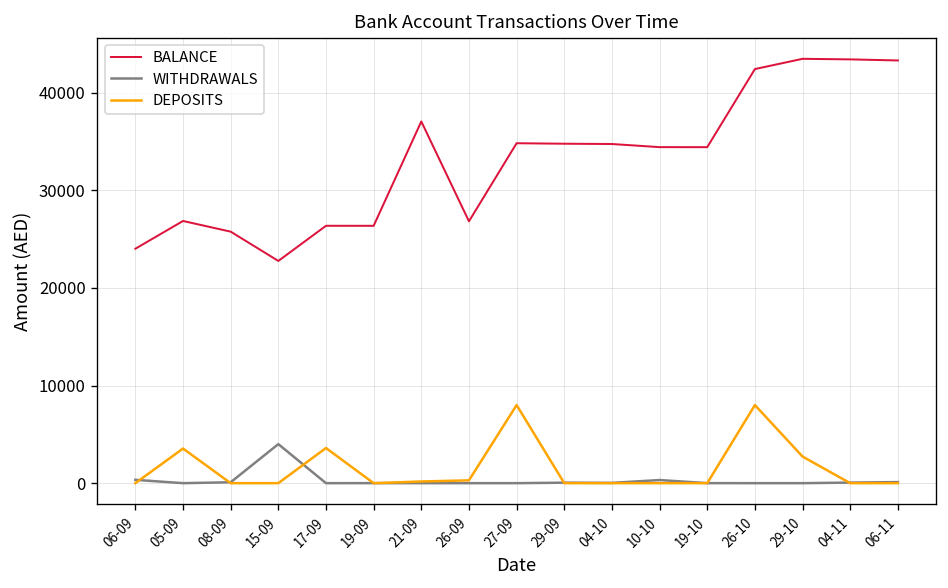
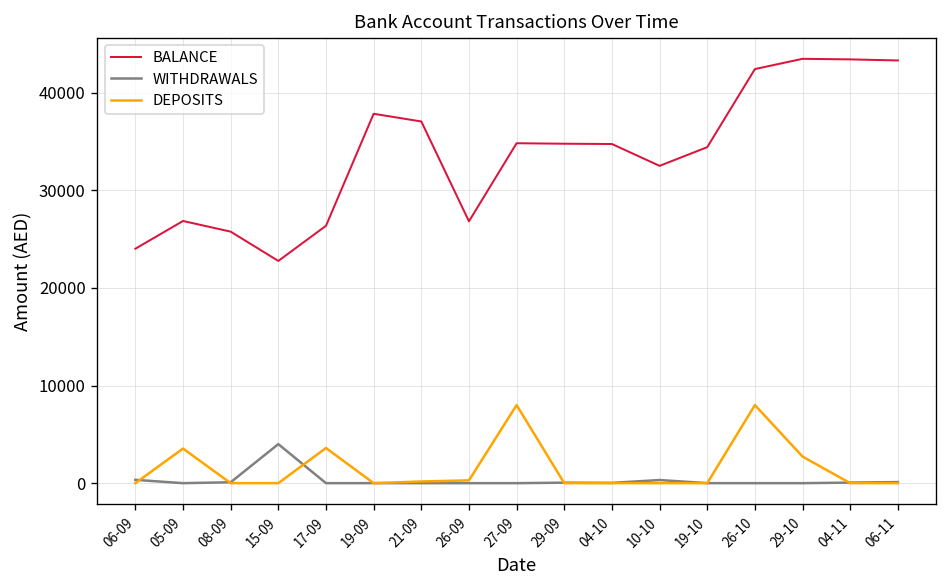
  {
    "BALANCE": {
      "06-09": 24000,
      "05-09": 27000,
      "08-09": 26000,
      "15-09": 23000,
      "17-09": 26000,
-     "19-09": 26000,
+     "19-09": 38000,
      "21-09": 37000,
      "26-09": 27000,
      "27-09": 35000,
      "29-09": 35000,
      "04-10": 35000,
-     "10-10": 34000,
+     "10-10": 33000,
      "19-10": 34000,
      "26-10": 42000,
      "29-10": 43000,
      "04-11": 43000,
      "06-11": 43000
    },
    "WITHDRAWALS": {
      "06-09": 0,
      "05-09": 0,
      "15-09": 4000,
      "17-09": 0,
      "27-09": 0,
      "10-10": 0,
      "26-10": 0,
      "29-10": 0
    },
    "DEPOSITS": {
      "06-09": 0,
      "05-09": 4000,
      "15-09": 0,
      "17-09": 4000,
      "27-09": 8000,
      "10-10": 0,
      "26-10": 8000,
      "29-10": 3000
    }
  }
